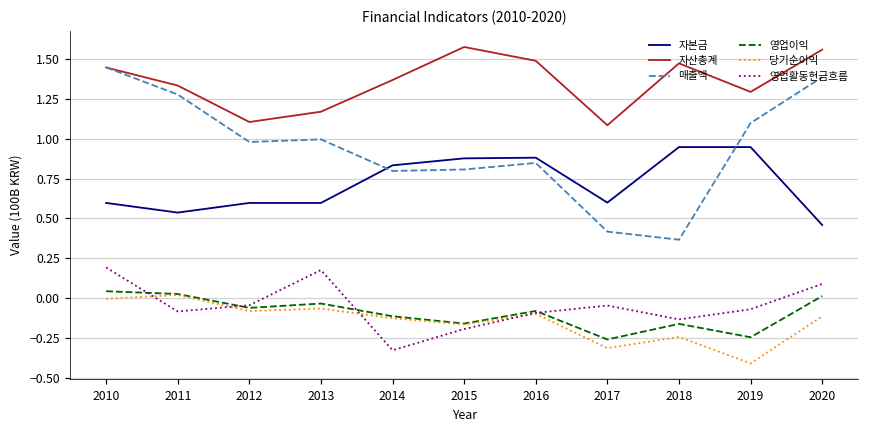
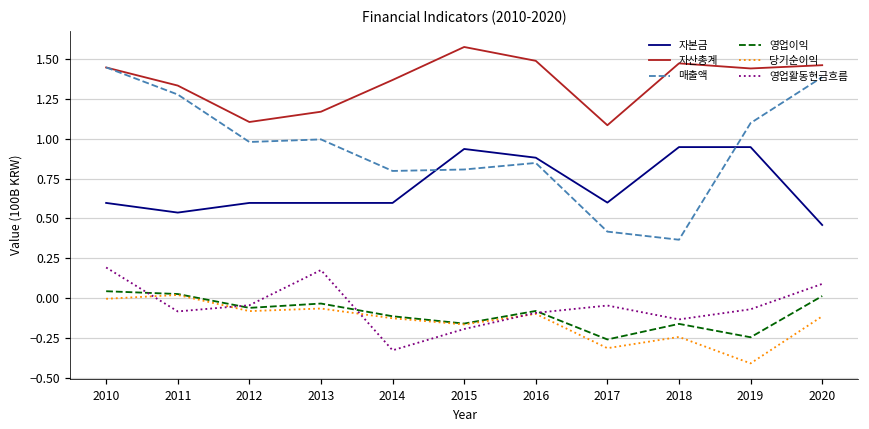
  {
    "자본금": {
      "2010": 0.60,
      "2011": 0.54,
      "2012": 0.60,
      "2013": 0.60,
-     "2014": 0.83,
-     "2015": 0.88,
+     "2014": 0.60,
+     "2015": 0.94,
      "2016": 0.88,
      "2017": 0.60,
      "2018": 0.95,
      "2019": 0.95,
      "2020": 0.46
    },
    "자산총계": {
      "2011": 1.33,
      "2012": 1.10,
      "2013": 1.17,
      "2014": 1.37,
      "2015": 1.58,
      "2016": 1.49,
      "2017": 1.08,
      "2018": 1.47,
-     "2019": 1.29,
-     "2020": 1.56
+     "2019": 1.44,
+     "2020": 1.46
    },
    "매출액": {
      "2011": 1.28,
      "2012": 0.98,
      "2013": 1.00,
      "2014": 0.80,
      "2015": 0.81,
      "2016": 0.85,
      "2017": 0.42,
      "2018": 0.37,
      "2019": 1.10,
      "2020": 1.39
    },
    "영업이익": {
      "2010": 0.04,
      "2013": -0.03,
      "2017": -0.26,
      "2018": -0.16,
      "2019": -0.25,
      "2020": 0.01
    },
    "당기순이익": {
      "2010": -0.01,
      "2012": -0.08,
      "2013": -0.07,
      "2017": -0.32,
      "2018": -0.24,
      "2019": -0.41,
      "2020": -0.11
    },
    "영업활동현금흐름": {
      "2010": 0.19,
      "2011": -0.08,
      "2013": 0.18,
      "2014": -0.33,
      "2015": -0.19,
      "2017": -0.05,
      "2018": -0.13,
      "2019": -0.07,
      "2020": 0.09
    }
  }
